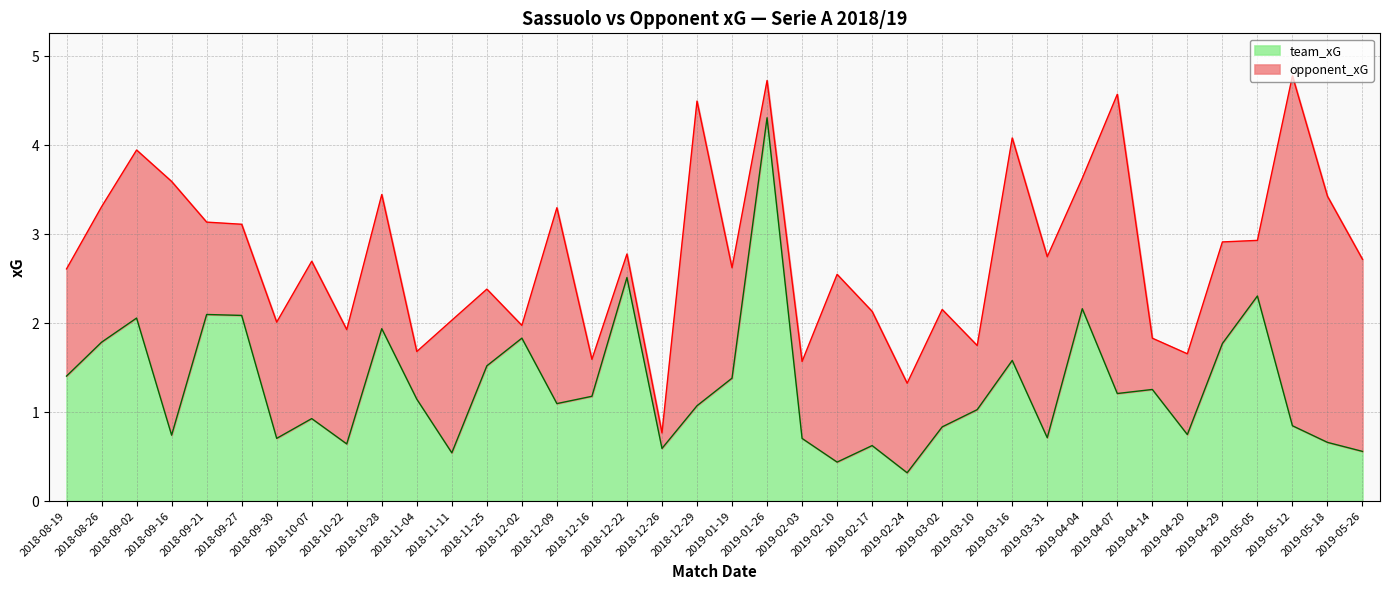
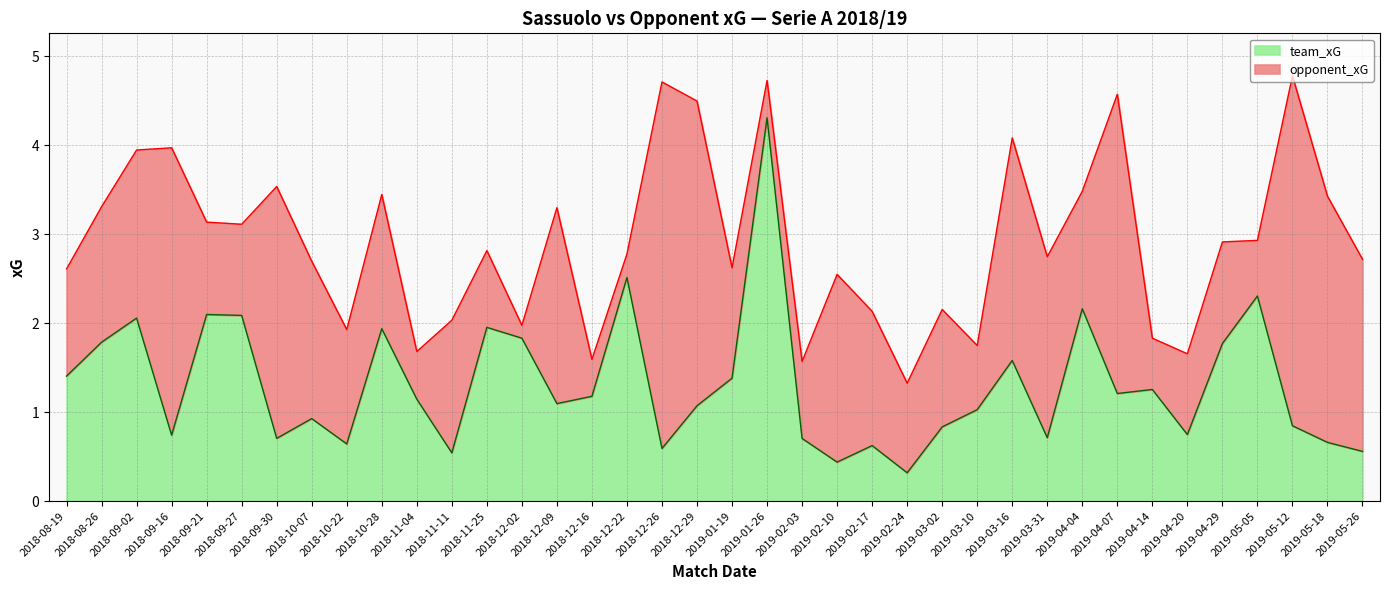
  {
    "team_xG": {
      "2018-08-19": 1.4,
      "2018-08-26": 1.8,
      "2018-09-02": 2.1,
      "2018-09-16": 0.7,
      "2018-09-21": 2.1,
      "2018-09-27": 2.1,
      "2018-09-30": 0.7,
      "2018-10-07": 0.9,
      "2018-10-22": 0.6,
      "2018-10-28": 1.9,
      "2018-11-04": 1.1,
      "2018-11-11": 0.5,
-     "2018-11-25": 1.5,
+     "2018-11-25": 2.0,
      "2018-12-02": 1.8,
      "2018-12-09": 1.1,
      "2018-12-16": 1.2,
      "2018-12-22": 2.5,
      "2018-12-26": 0.6,
      "2018-12-29": 1.1,
      "2019-01-19": 1.4,
      "2019-01-26": 4.3,
      "2019-02-03": 0.7,
      "2019-02-10": 0.4,
      "2019-02-17": 0.6,
      "2019-02-24": 0.3,
      "2019-03-02": 0.8,
      "2019-03-10": 1.0,
      "2019-03-16": 1.6,
      "2019-03-31": 0.7,
      "2019-04-04": 2.2,
      "2019-04-07": 1.2,
      "2019-04-14": 1.3,
      "2019-04-20": 0.7,
      "2019-04-29": 1.8,
      "2019-05-05": 2.3,
      "2019-05-12": 0.8,
      "2019-05-18": 0.7,
      "2019-05-26": 0.6
    },
    "opponent_xG": {
      "2018-08-19": 1.2,
      "2018-08-26": 1.5,
      "2018-09-02": 1.9,
-     "2018-09-16": 2.9,
+     "2018-09-16": 3.2,
      "2018-09-21": 1.0,
      "2018-09-27": 1.0,
-     "2018-09-30": 1.3,
+     "2018-09-30": 2.8,
      "2018-10-07": 1.8,
      "2018-10-22": 1.3,
      "2018-10-28": 1.5,
      "2018-11-04": 0.5,
      "2018-11-11": 1.5,
      "2018-11-25": 0.9,
      "2018-12-02": 0.1,
      "2018-12-09": 2.2,
      "2018-12-16": 0.4,
      "2018-12-22": 0.3,
-     "2018-12-26": 0.2,
+     "2018-12-26": 4.1,
      "2018-12-29": 3.4,
      "2019-01-19": 1.2,
      "2019-01-26": 0.4,
      "2019-02-03": 0.9,
      "2019-02-10": 2.1,
      "2019-02-17": 1.5,
      "2019-02-24": 1.0,
      "2019-03-02": 1.3,
      "2019-03-10": 0.7,
      "2019-03-16": 2.5,
      "2019-03-31": 2.0,
-     "2019-04-04": 1.5,
+     "2019-04-04": 1.3,
      "2019-04-07": 3.4,
      "2019-04-14": 0.6,
      "2019-04-20": 0.9,
      "2019-04-29": 1.1,
      "2019-05-05": 0.6,
      "2019-05-18": 2.8,
      "2019-05-26": 2.2
    }
  }
